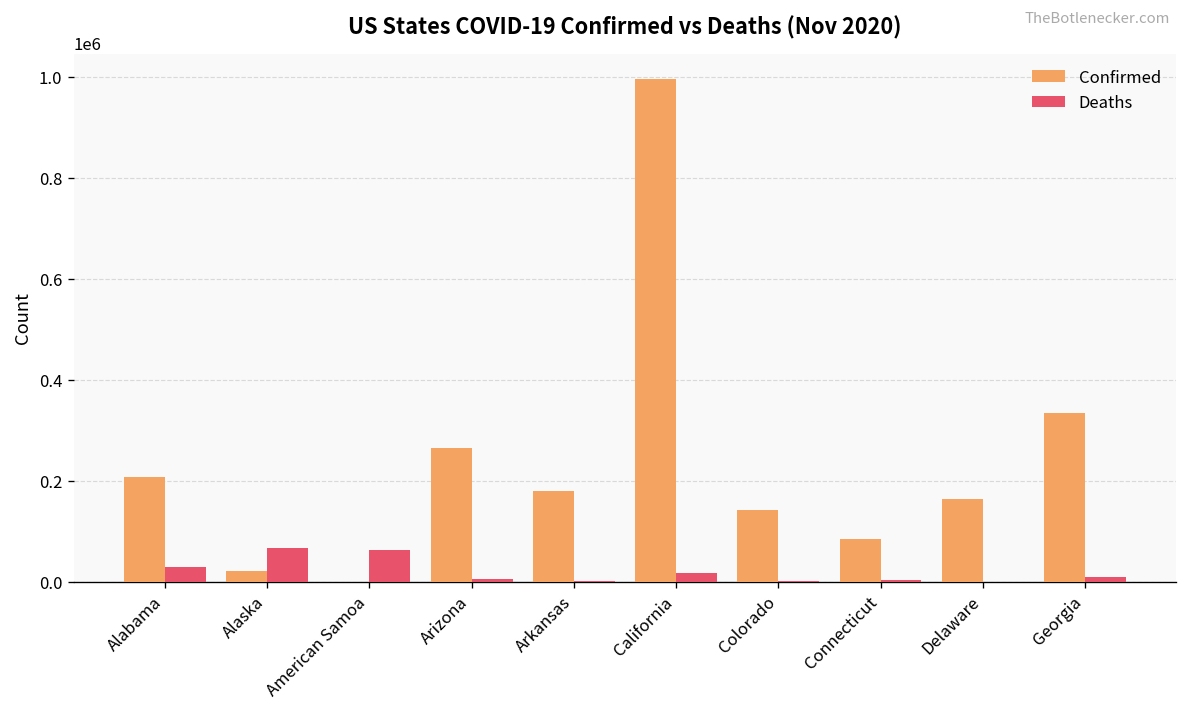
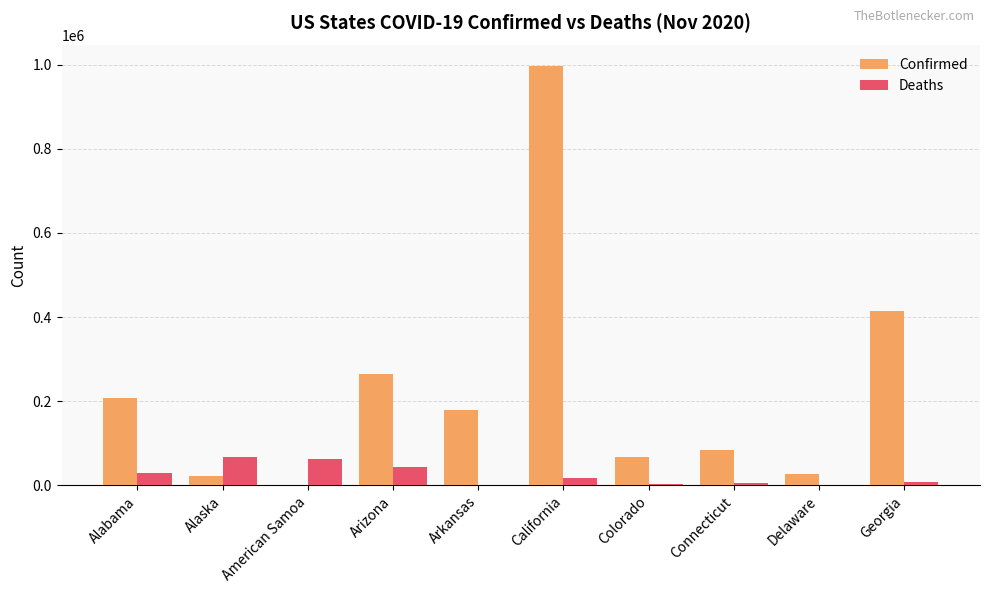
  {
    "Confirmed": {
      "Alabama": 210000,
      "Alaska": 20000,
      "American Samoa": 0,
      "Arizona": 270000,
      "Arkansas": 180000,
      "California": 1000000,
-     "Colorado": 140000,
+     "Colorado": 70000,
      "Connecticut": 80000,
-     "Delaware": 160000,
-     "Georgia": 330000
+     "Delaware": 30000,
+     "Georgia": 410000
    },
    "Deaths": {
      "Alabama": 30000,
      "Alaska": 70000,
      "American Samoa": 60000,
-     "Arizona": 10000,
+     "Arizona": 40000,
      "California": 20000,
      "Georgia": 10000
    }
  }
